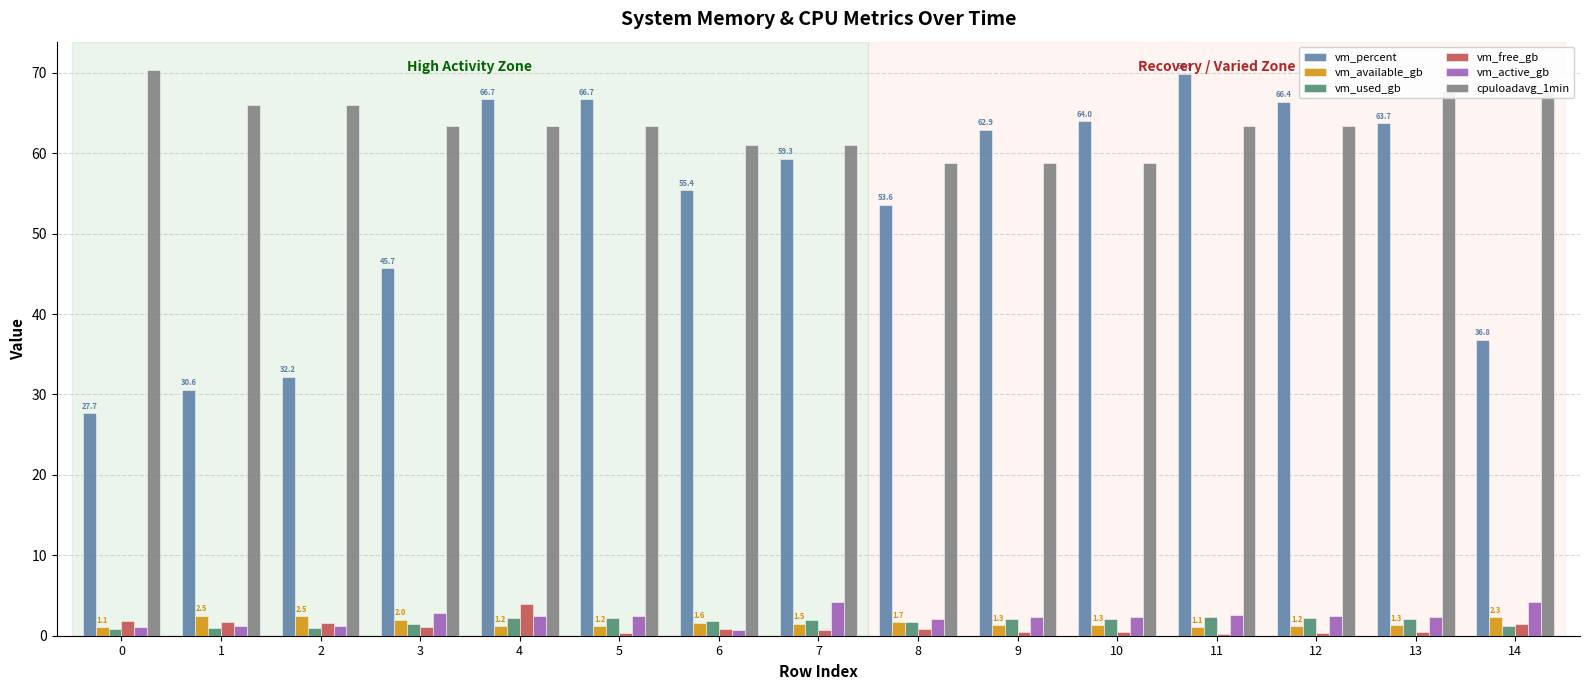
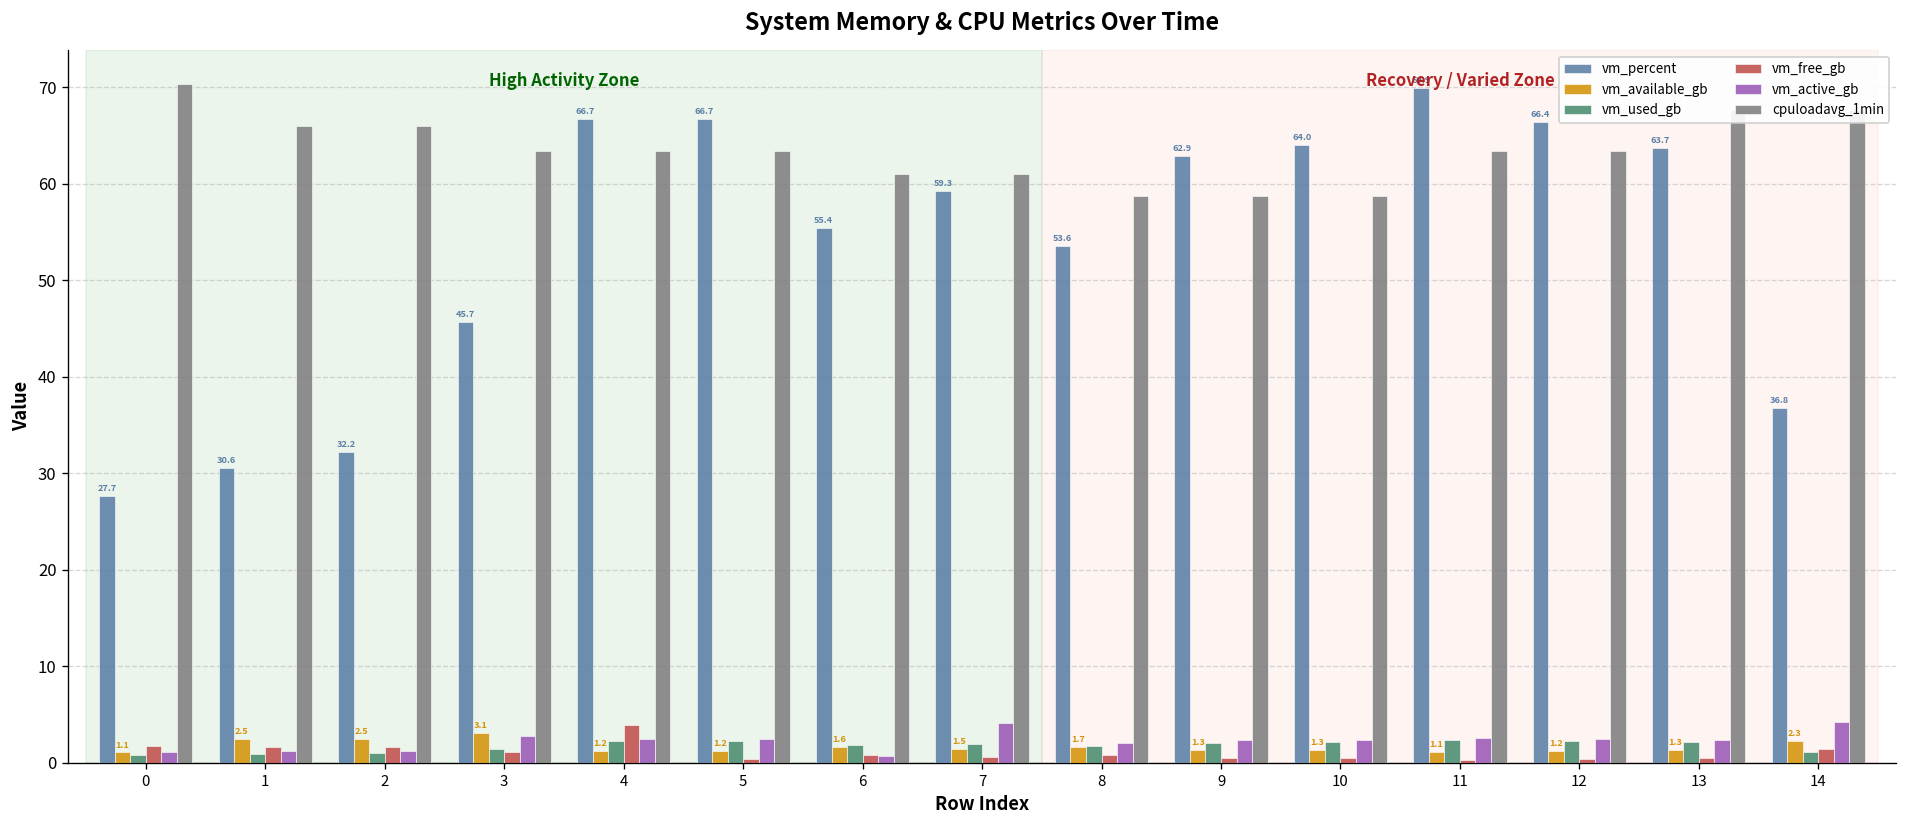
  {
    "vm_available_gb": {
      "0": 1.1,
      "1": 2.5,
      "2": 2.5,
-     "3": 2.0,
+     "3": 3.1,
      "4": 1.2,
      "5": 1.2,
      "6": 1.6,
      "7": 1.5,
      "8": 1.7,
      "9": 1.3,
      "10": 1.3,
      "11": 1.1,
      "12": 1.2,
      "13": 1.3,
      "14": 2.3
    },
    "vm_free_gb": {
      "0": 2,
      "1": 2,
      "2": 2,
      "3": 1,
      "4": 4,
      "5": 0,
      "6": 1,
      "7": 1,
      "8": 1,
      "9": 1,
      "10": 0,
      "12": 0,
      "13": 0,
      "14": 1
    },
    "vm_active_gb": {
      "1": 1,
      "2": 1,
      "3": 3,
      "4": 2,
      "5": 2,
      "6": 1,
      "7": 4,
      "8": 2,
      "9": 2,
      "10": 2,
      "11": 3,
      "12": 2,
      "13": 2,
      "14": 4
    }
  }
